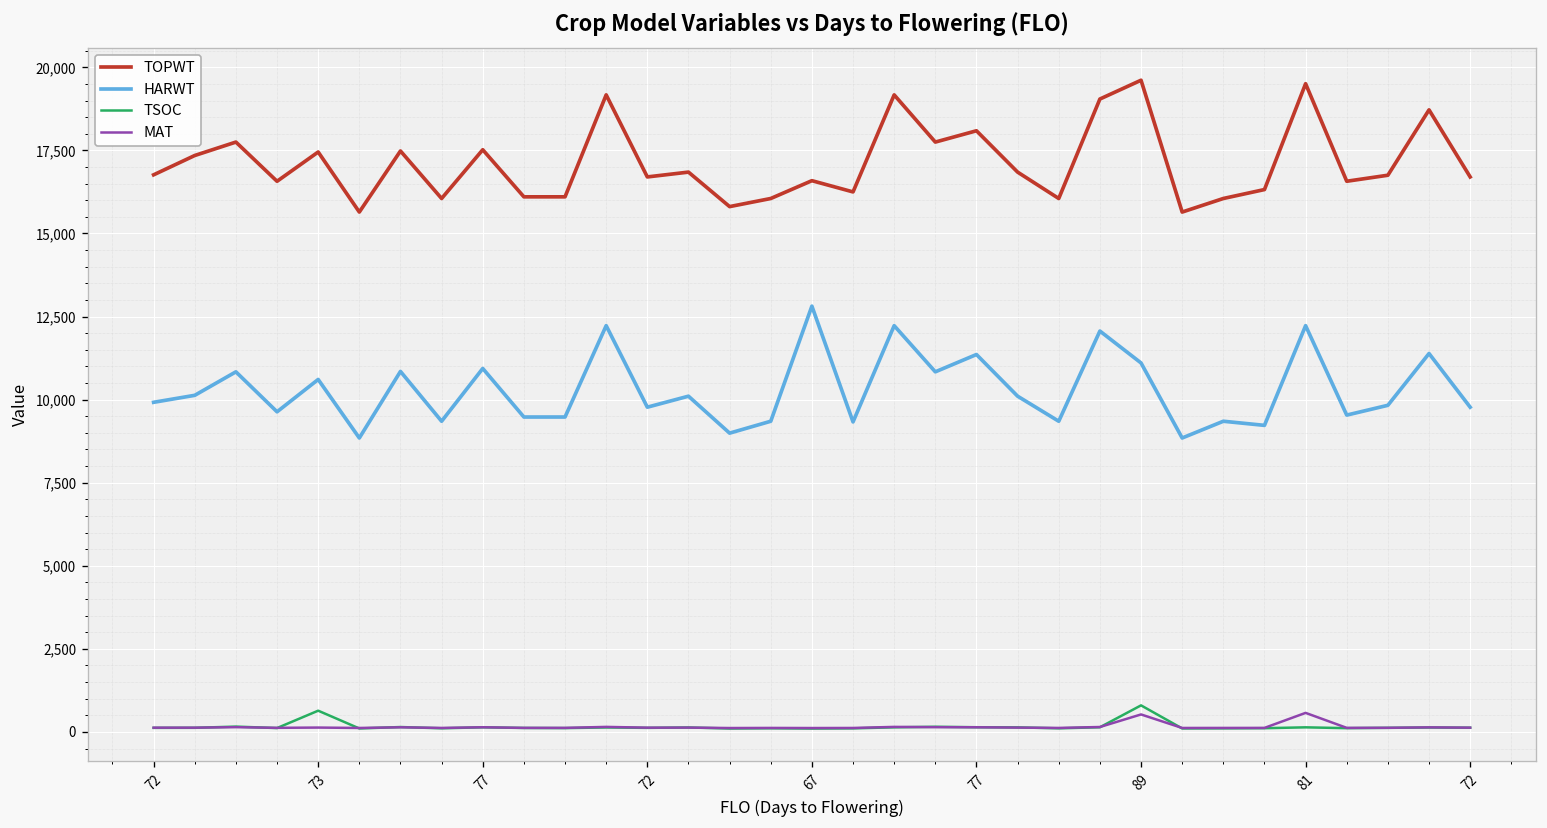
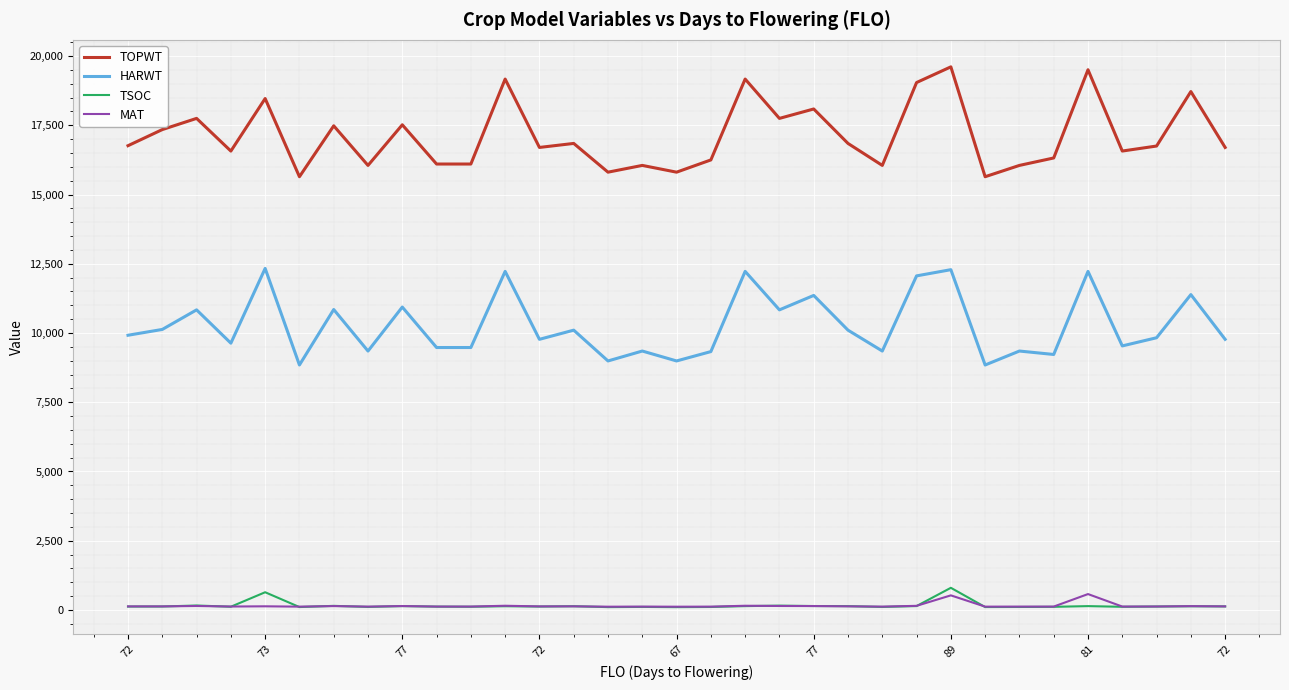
  {
    "TOPWT": {
-     "73": "17,500",
-     "67": "16,600",
+     "73": "18,500",
+     "67": "15,800",
      "89": "19,600",
      "81": "19,500"
    },
    "HARWT": {
-     "73": "10,600",
-     "67": "12,800",
-     "89": "11,100",
+     "73": "12,300",
+     "67": "9,000",
+     "89": "12,300",
      "81": "12,200"
    },
    "TSOC": {
      "73": "600",
      "89": "800",
      "81": "100"
    },
    "MAT": {
      "73": "100",
      "89": "500",
      "81": "600"
    }
  }
